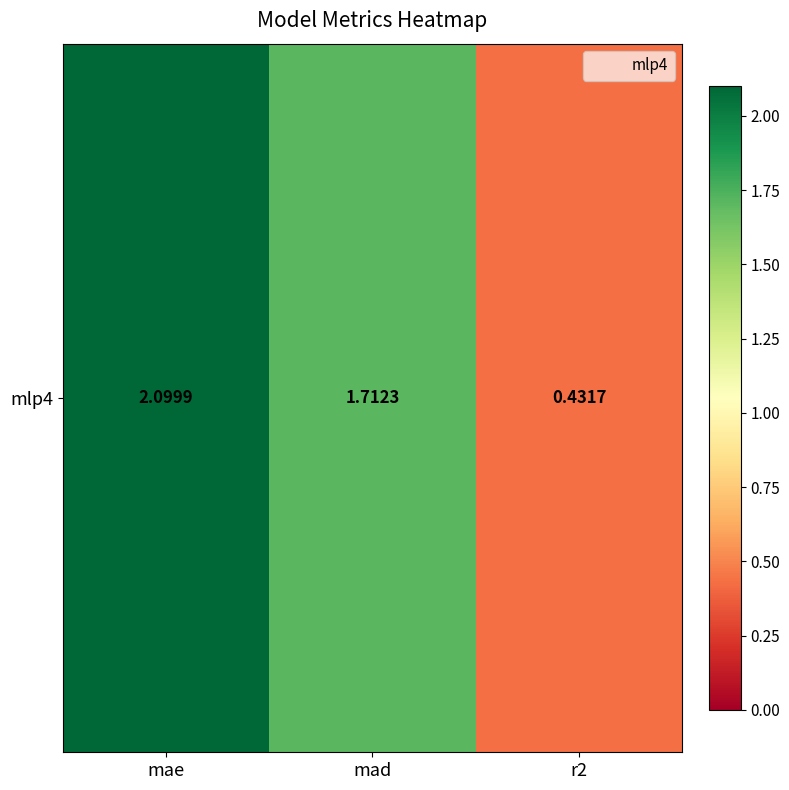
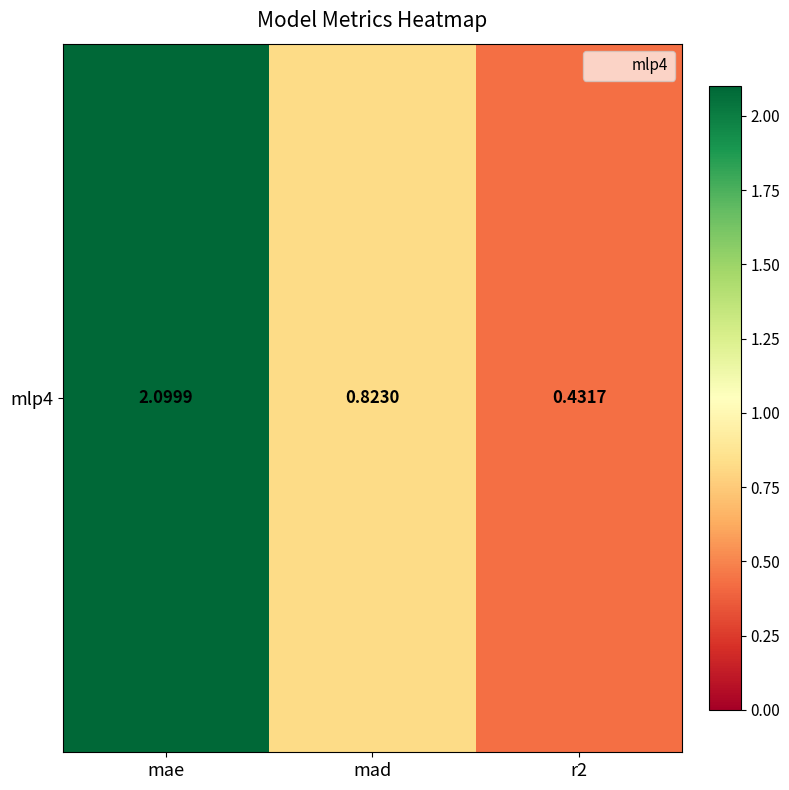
  {
    "mlp4": {
      "mae": 2.0999,
-     "mad": 1.7123,
+     "mad": 0.8230,
      "r2": 0.4317
    }
  }
